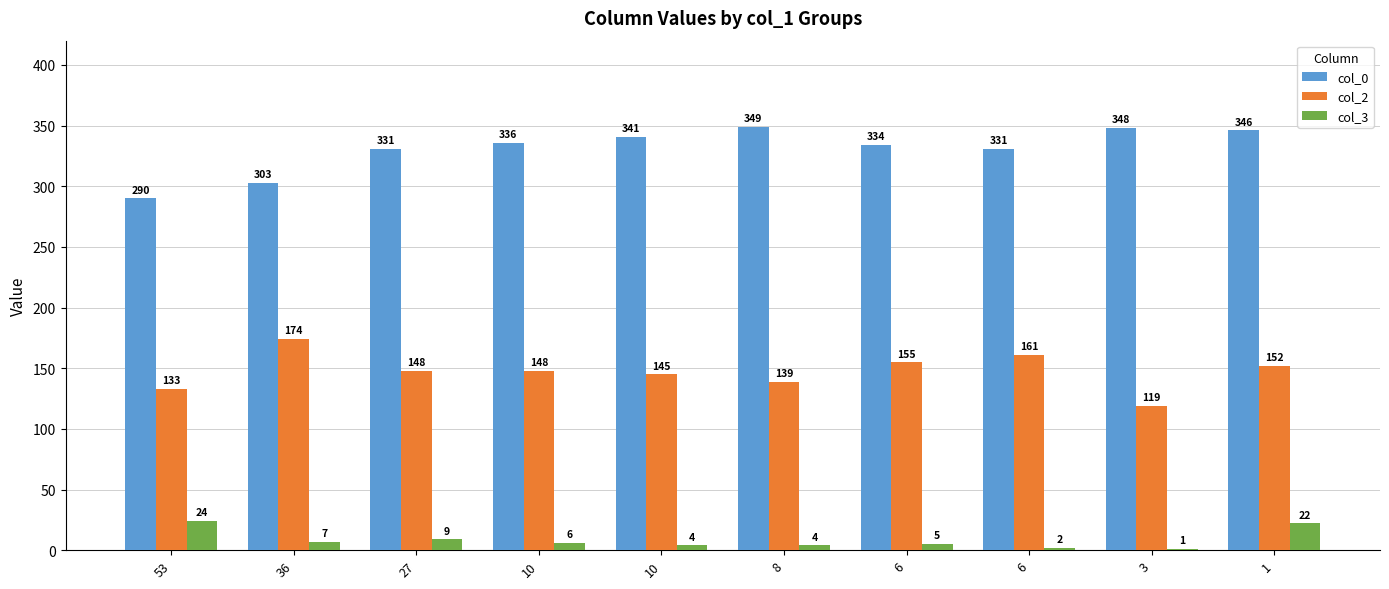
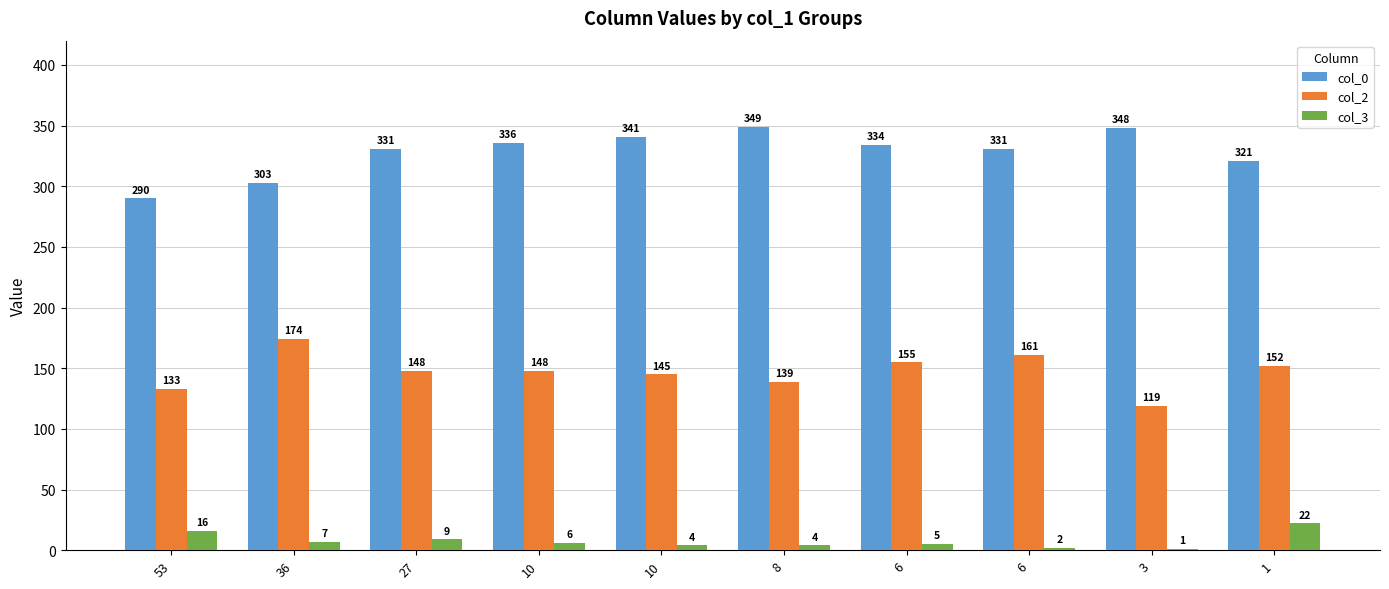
  {
    "col_0": {
      "53": 290,
      "36": 303,
      "27": 331,
      "8": 349,
      "3": 348,
-     "1": 346
+     "1": 321
    },
    "col_2": {
      "53": 133,
      "36": 174,
      "27": 148,
      "8": 139,
      "3": 119,
      "1": 152
    },
    "col_3": {
-     "53": 24,
+     "53": 16,
      "36": 7,
      "27": 9,
      "8": 4,
      "3": 1,
      "1": 22
    }
  }
